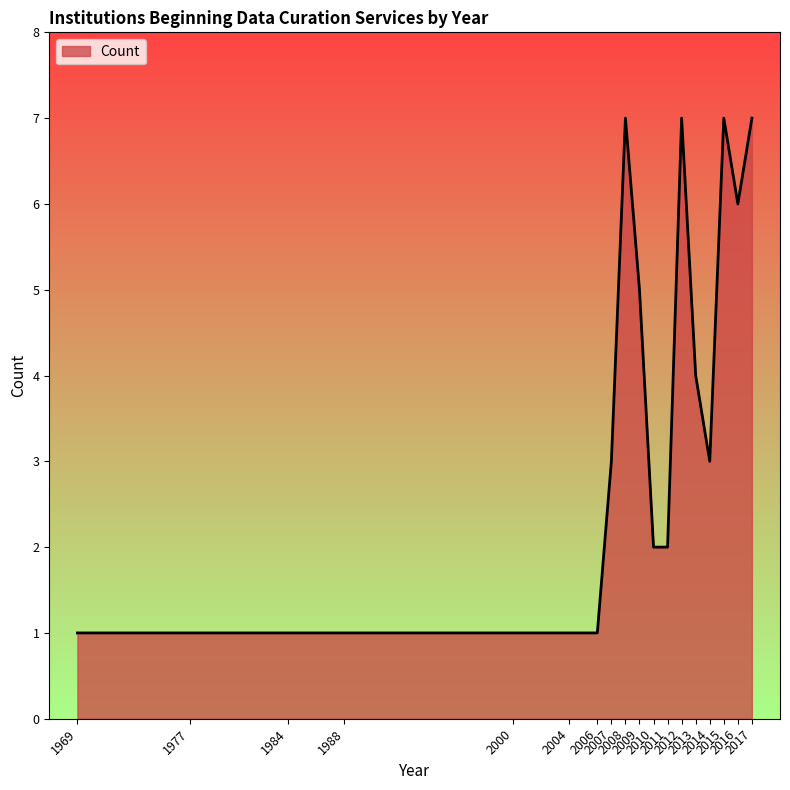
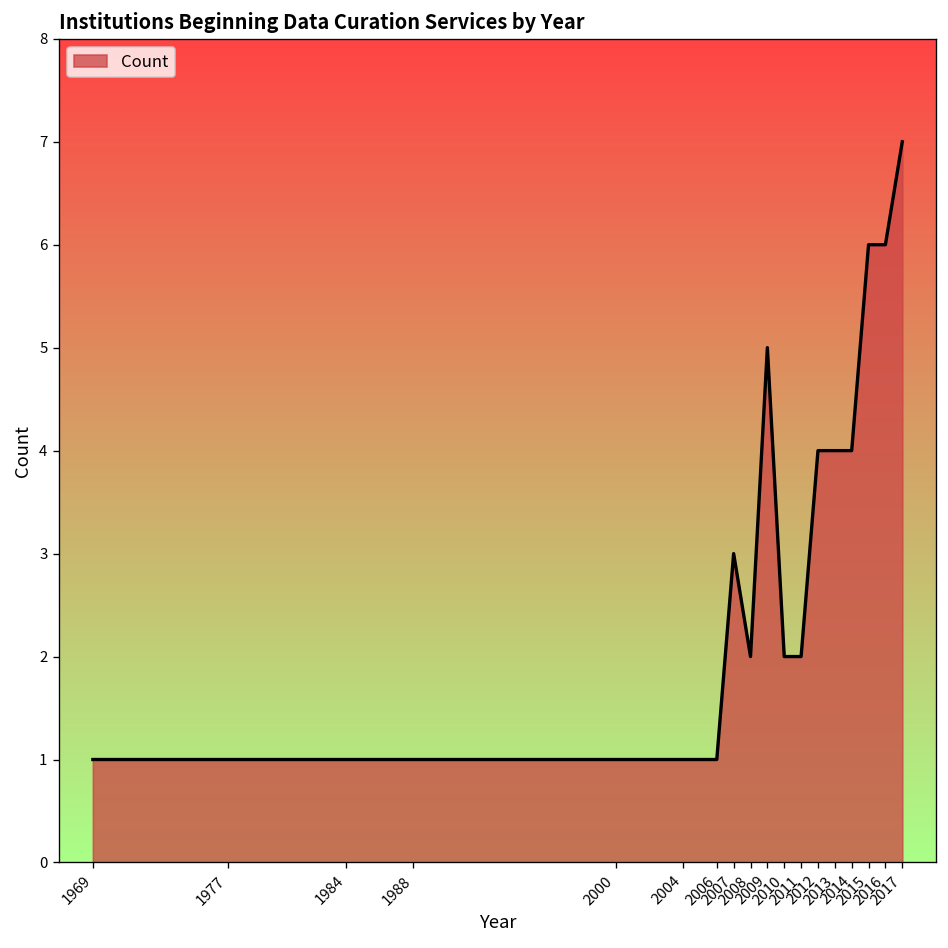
  {
    "1969": 1,
    "1977": 1,
    "1984": 1,
    "1988": 1,
    "2000": 1,
    "2004": 1,
    "2006": 1,
    "2007": 3,
-   "2008": 7,
+   "2008": 2,
    "2009": 5,
    "2010": 2,
    "2011": 2,
-   "2012": 7,
+   "2012": 4,
    "2013": 4,
-   "2014": 3,
-   "2015": 7,
+   "2014": 4,
+   "2015": 6,
    "2016": 6,
    "2017": 7
  }
